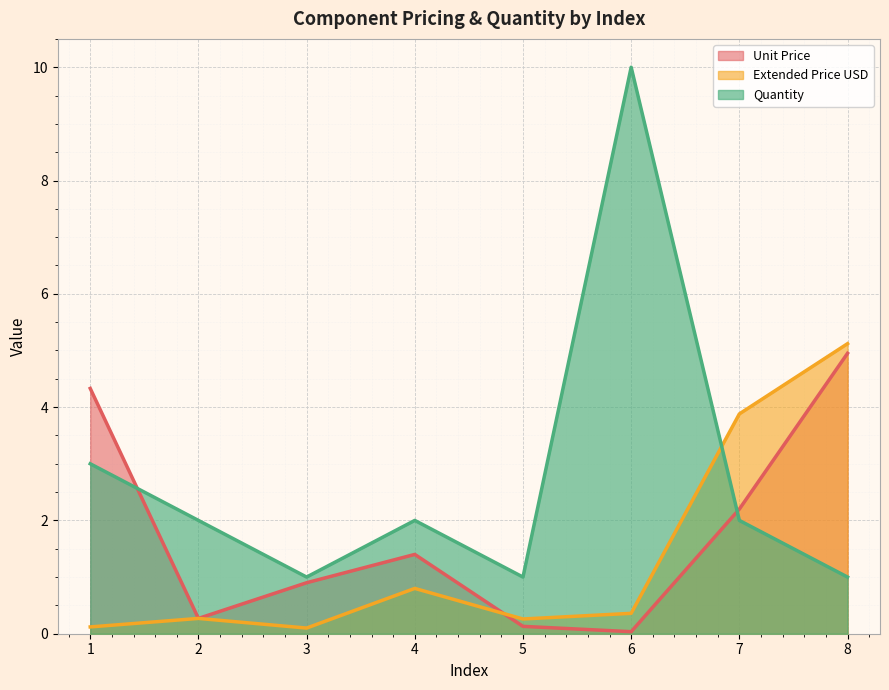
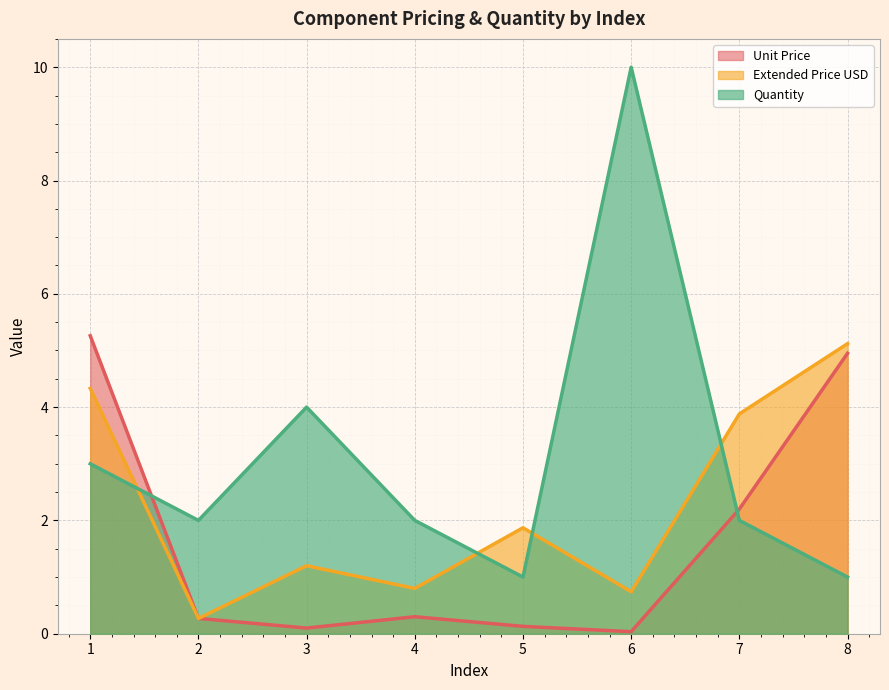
  {
    "Unit Price": {
-     "1": 4.3,
-     "3": 0.9,
-     "4": 1.4,
+     "1": 5.3,
+     "3": 0.1,
+     "4": 0.3,
      "5": 0.1,
      "6": 0.0,
      "7": 2.2,
      "8": 5.0
    },
    "Extended Price USD": {
-     "1": 0.1,
-     "3": 0.1,
+     "1": 4.3,
+     "3": 1.2,
      "4": 0.8,
-     "5": 0.3,
-     "6": 0.4,
+     "5": 1.9,
+     "6": 0.7,
      "7": 3.9,
      "8": 5.1
    },
    "Quantity": {
      "1": 3,
      "2": 2,
-     "3": 1,
+     "3": 4,
      "4": 2,
      "5": 1,
      "6": 10,
      "7": 2,
      "8": 1
    }
  }
